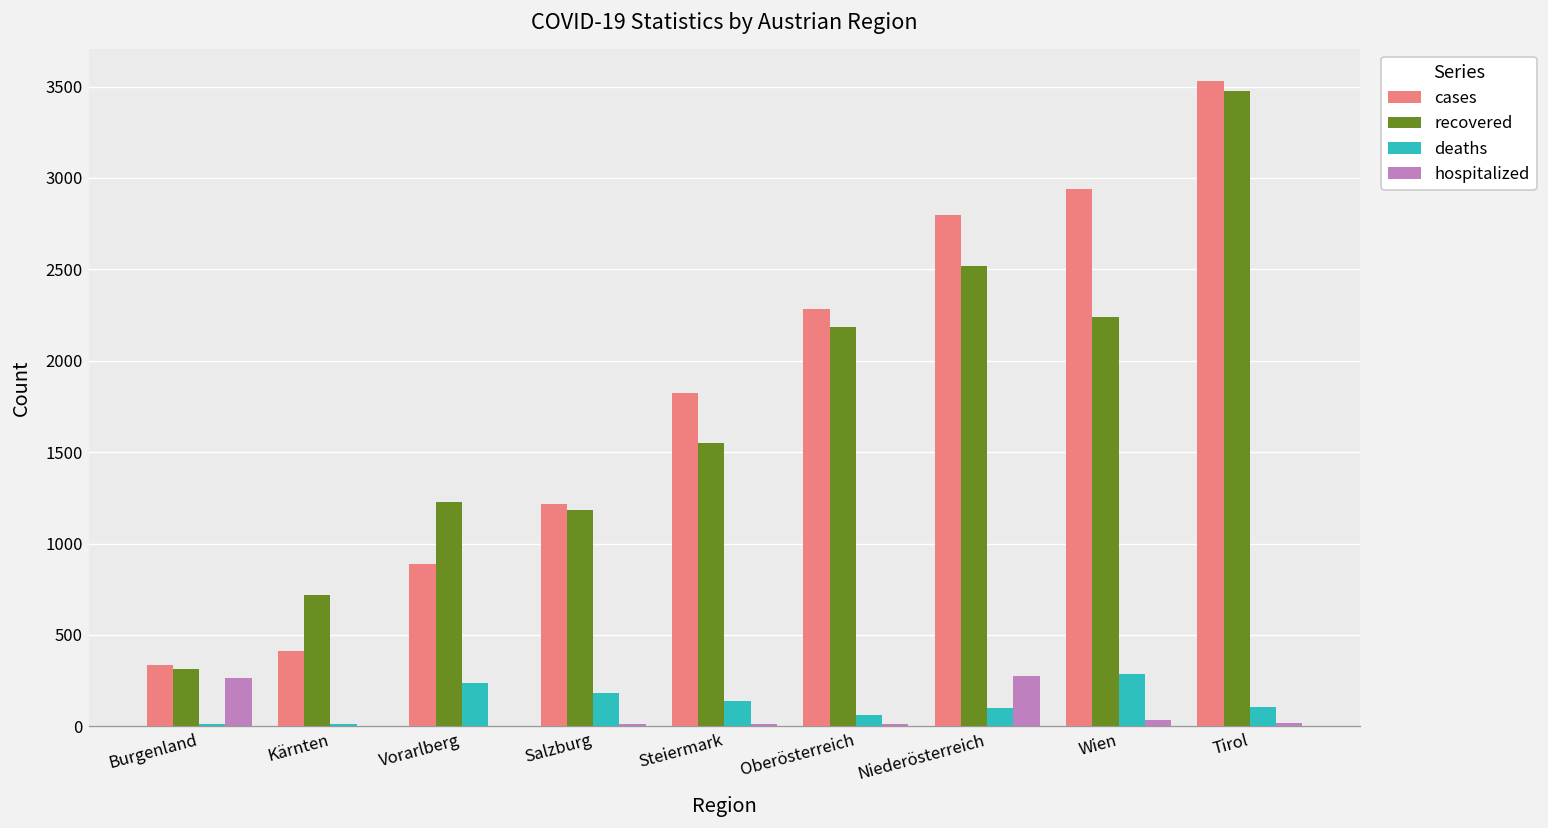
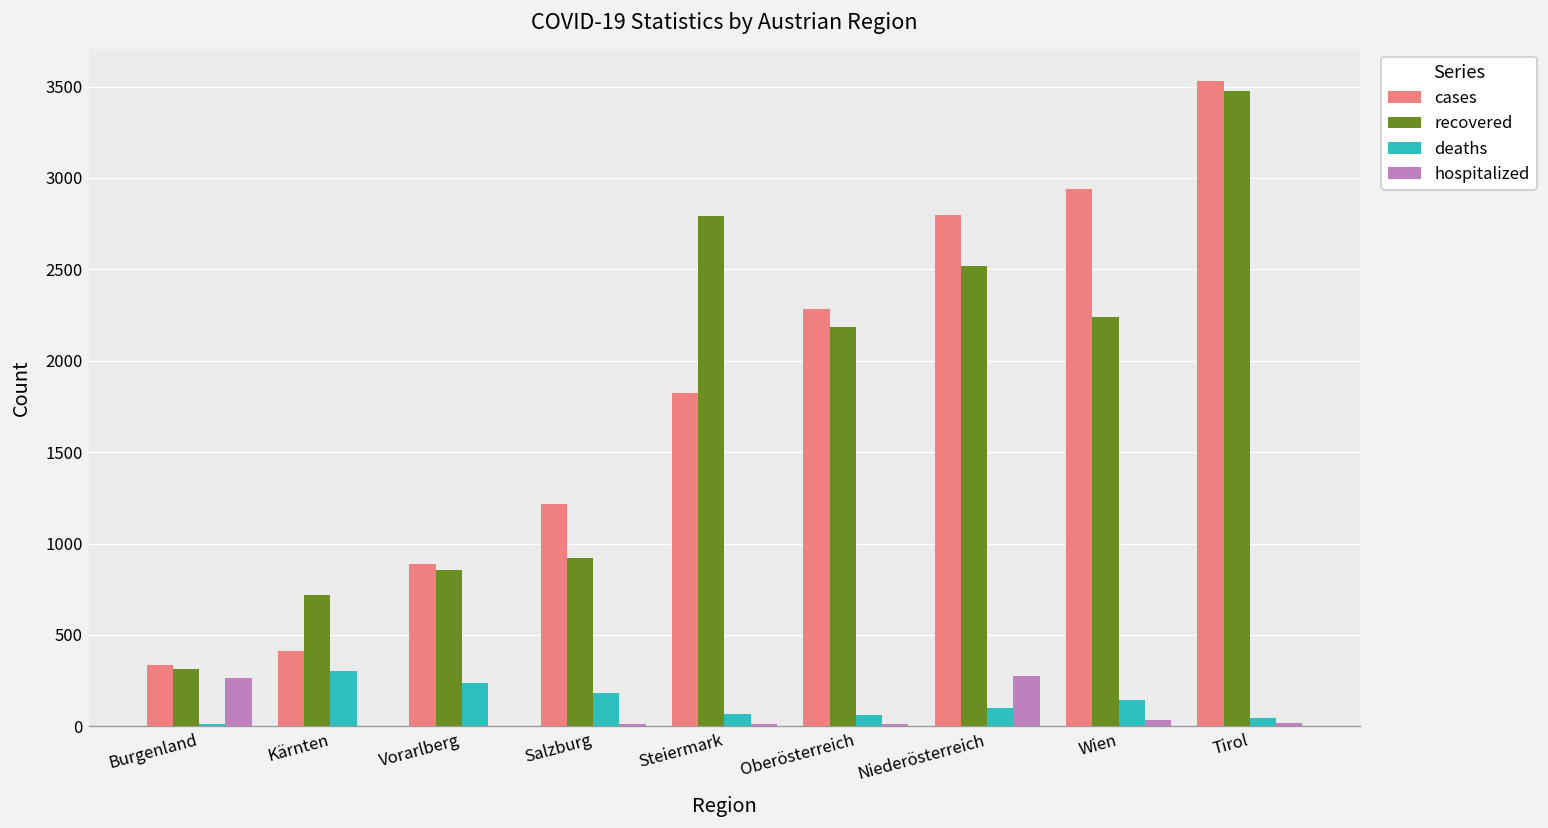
  {
    "cases": {
      "Burgenland": 340,
      "Kärnten": 410,
      "Vorarlberg": 890,
      "Salzburg": 1220,
      "Steiermark": 1830,
      "Oberösterreich": 2280,
      "Niederösterreich": 2800,
      "Wien": 2940,
      "Tirol": 3530
    },
    "recovered": {
      "Burgenland": 310,
      "Kärnten": 720,
-     "Vorarlberg": 1230,
-     "Salzburg": 1180,
-     "Steiermark": 1550,
+     "Vorarlberg": 860,
+     "Salzburg": 920,
+     "Steiermark": 2790,
      "Oberösterreich": 2190,
      "Niederösterreich": 2520,
      "Wien": 2240,
      "Tirol": 3480
    },
    "deaths": {
-     "Kärnten": 10,
+     "Kärnten": 300,
      "Vorarlberg": 240,
      "Salzburg": 180,
-     "Steiermark": 140,
+     "Steiermark": 70,
      "Oberösterreich": 60,
      "Niederösterreich": 100,
-     "Wien": 290,
-     "Tirol": 110
+     "Wien": 140,
+     "Tirol": 40
    },
    "hospitalized": {
      "Burgenland": 260,
      "Vorarlberg": 0,
      "Niederösterreich": 270,
      "Wien": 40,
      "Tirol": 20
    }
  }
